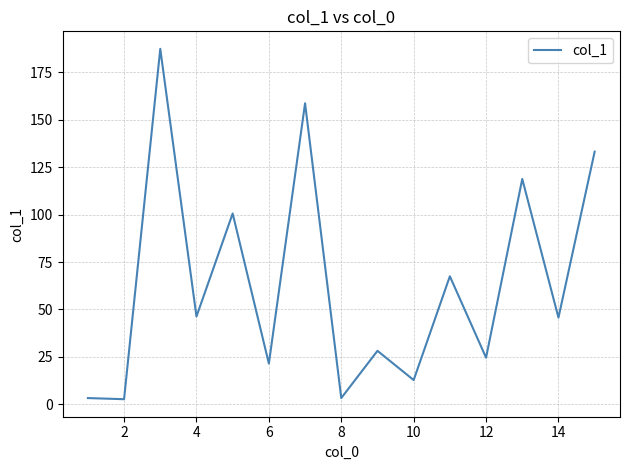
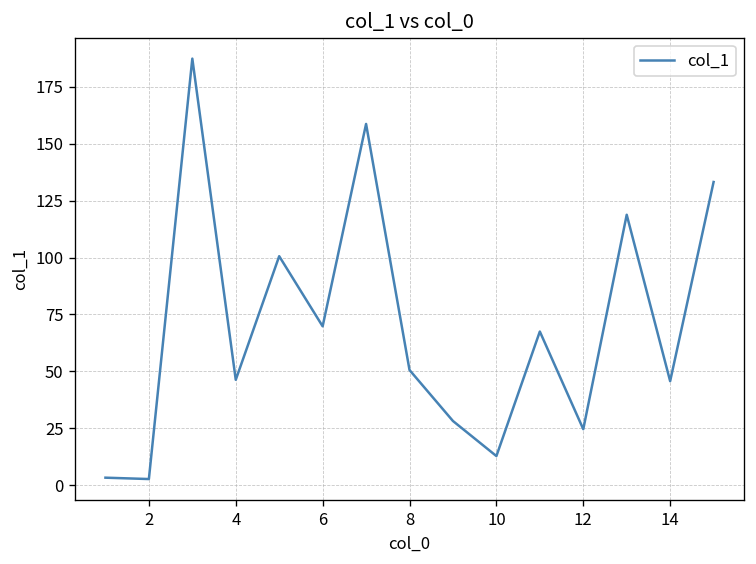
  {
    "2": 3,
    "4": 46,
-   "6": 22,
-   "8": 3,
+   "6": 70,
+   "8": 51,
    "10": 13,
    "12": 25,
    "14": 46
  }
